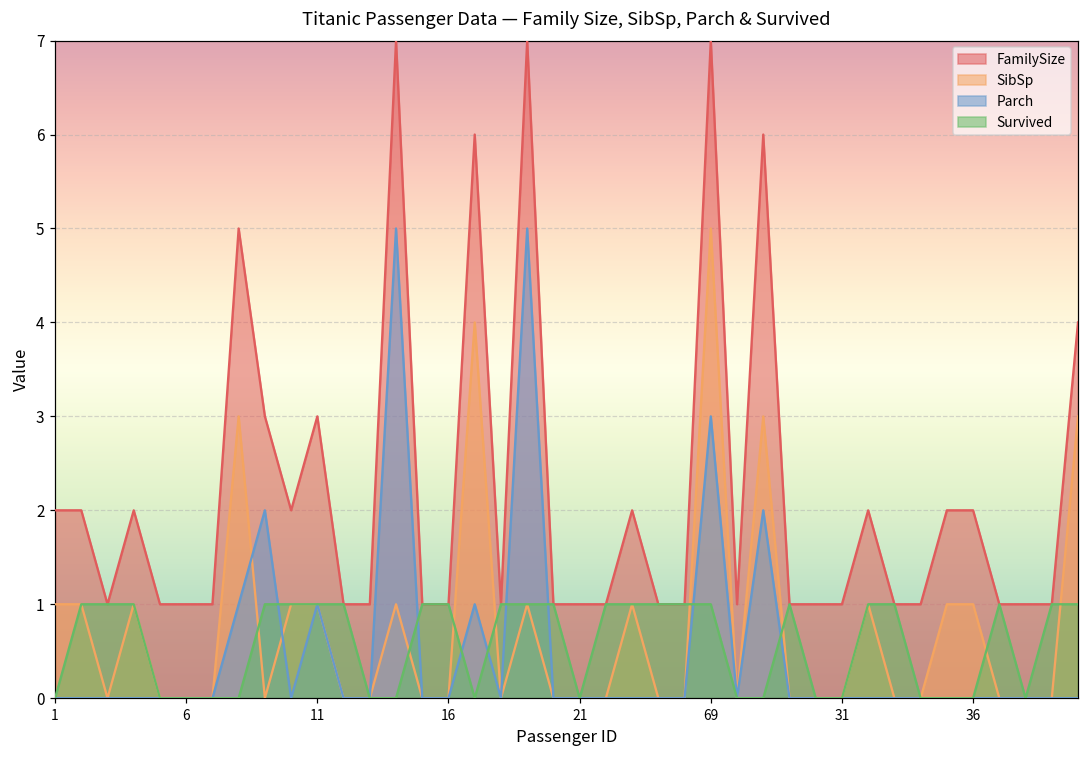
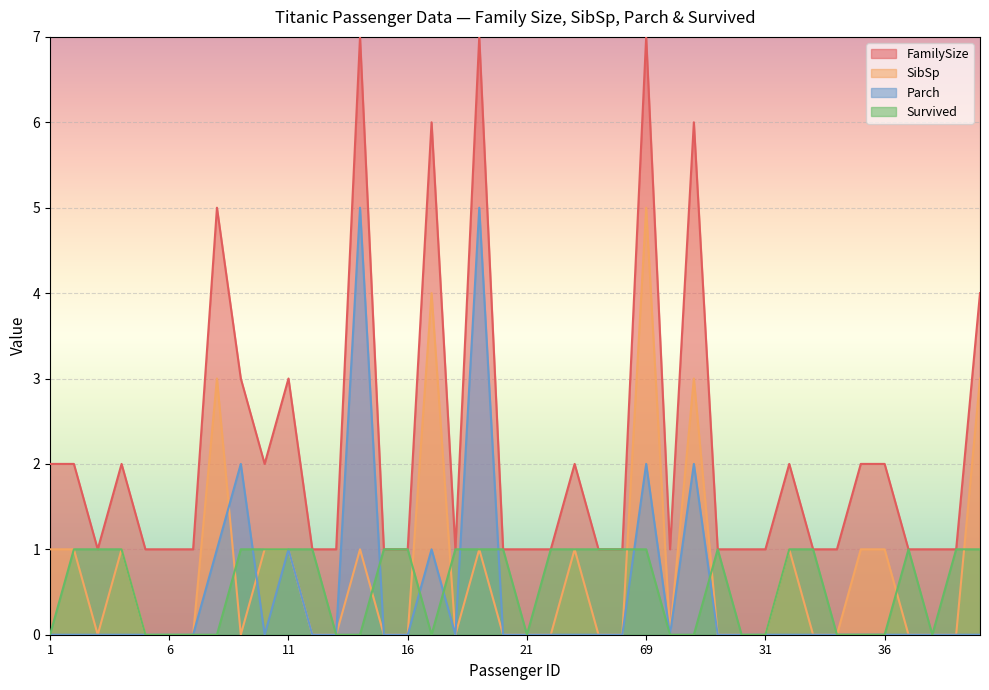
  {
    "FamilySize": {
      "69": 7
    },
    "SibSp": {
      "69": 5
    },
    "Parch": {
-     "69": 3
+     "69": 2
    },
    "Survived": {
      "69": 1
    }
  }
